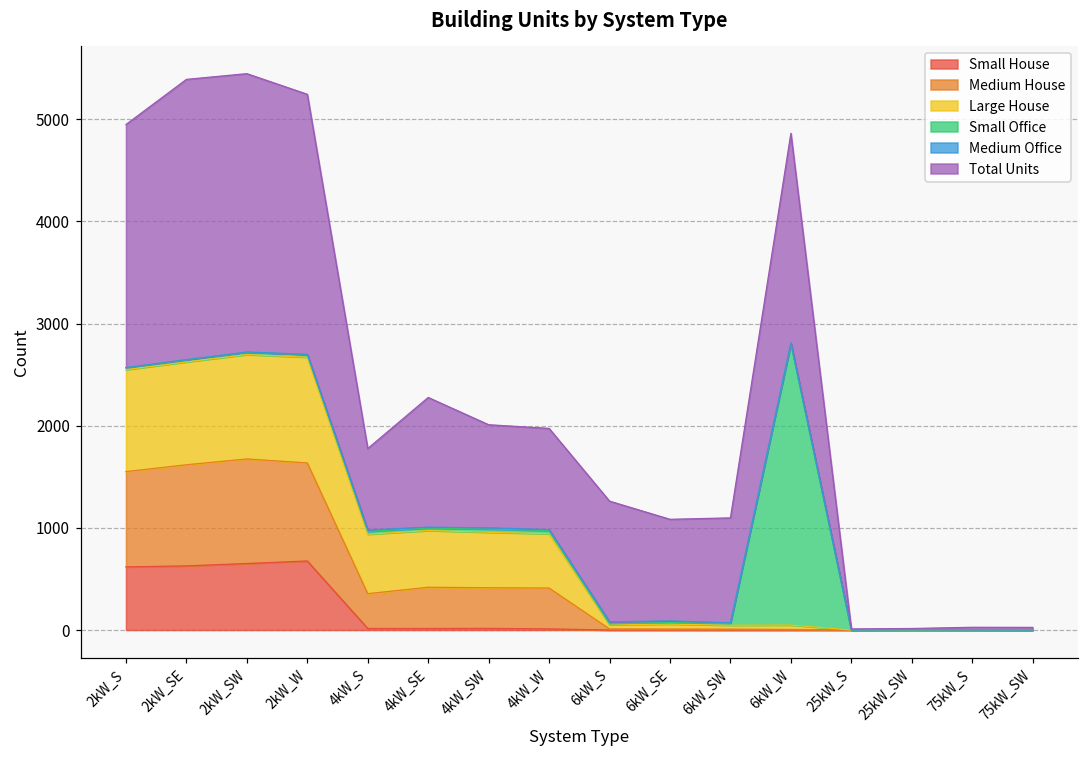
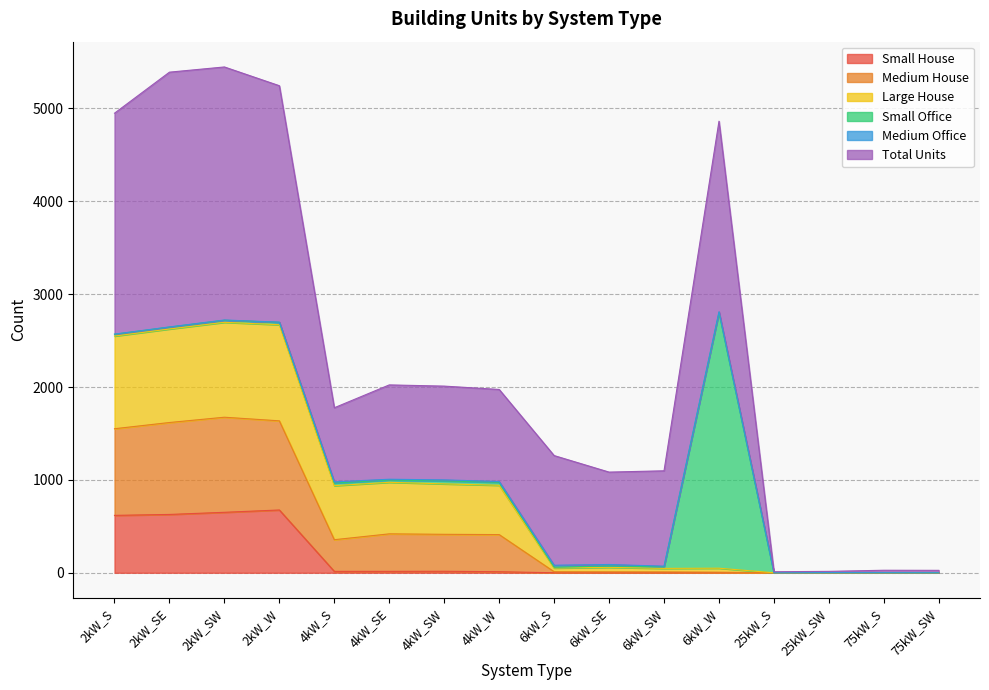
  {
    "Large House": {
      "4kW_S": 600,
      "4kW_SW": 500,
      "4kW_W": 500,
      "6kW_W": 0
    },
    "Total Units": {
      "2kW_S": 2400,
      "2kW_SE": 2700,
      "2kW_SW": 2700,
      "2kW_W": 2500,
      "4kW_S": 800,
-     "4kW_SE": 1300,
+     "4kW_SE": 1000,
      "4kW_SW": 1000,
      "4kW_W": 1000,
      "6kW_S": 1200,
      "6kW_SE": 1000,
      "6kW_SW": 1000,
      "6kW_W": 2100
    }
  }
